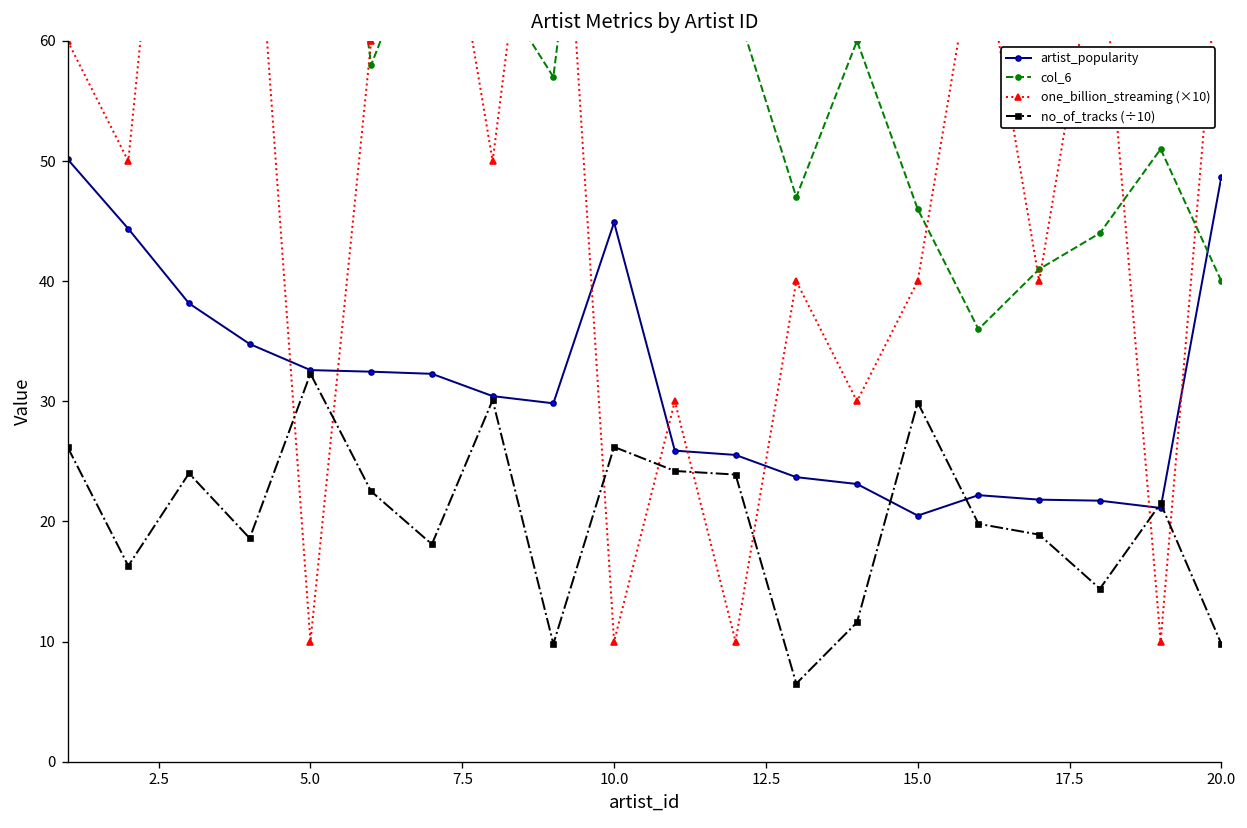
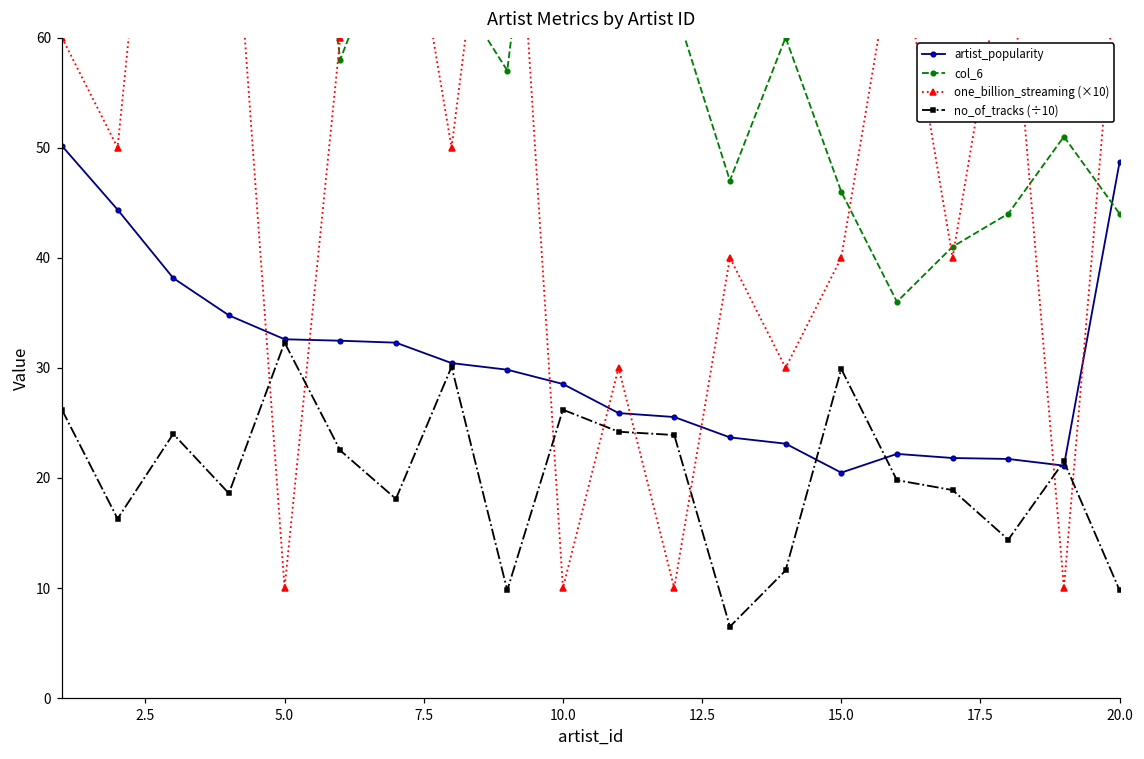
  {
    "artist_popularity": {
      "5.0": 32.6,
-     "10.0": 44.9,
+     "10.0": 28.5,
      "15.0": 20.5,
      "20.0": 48.7
    },
    "col_6": {
      "15.0": 46,
-     "20.0": 40
+     "20.0": 44
    },
    "one_billion_streaming (×10)": {
      "5.0": 10.0,
      "10.0": 10.0,
      "15.0": 40.0
    },
    "no_of_tracks (÷10)": {
      "5.0": 32.3,
      "10.0": 26.2,
      "15.0": 29.9,
      "20.0": 9.8
    }
  }
